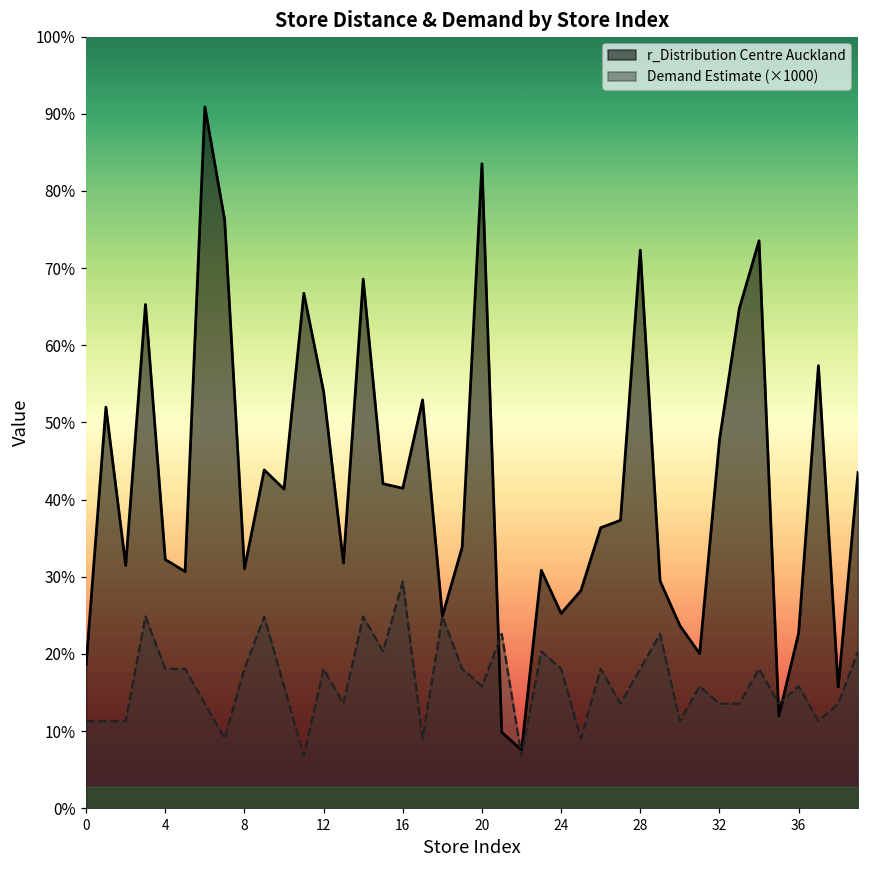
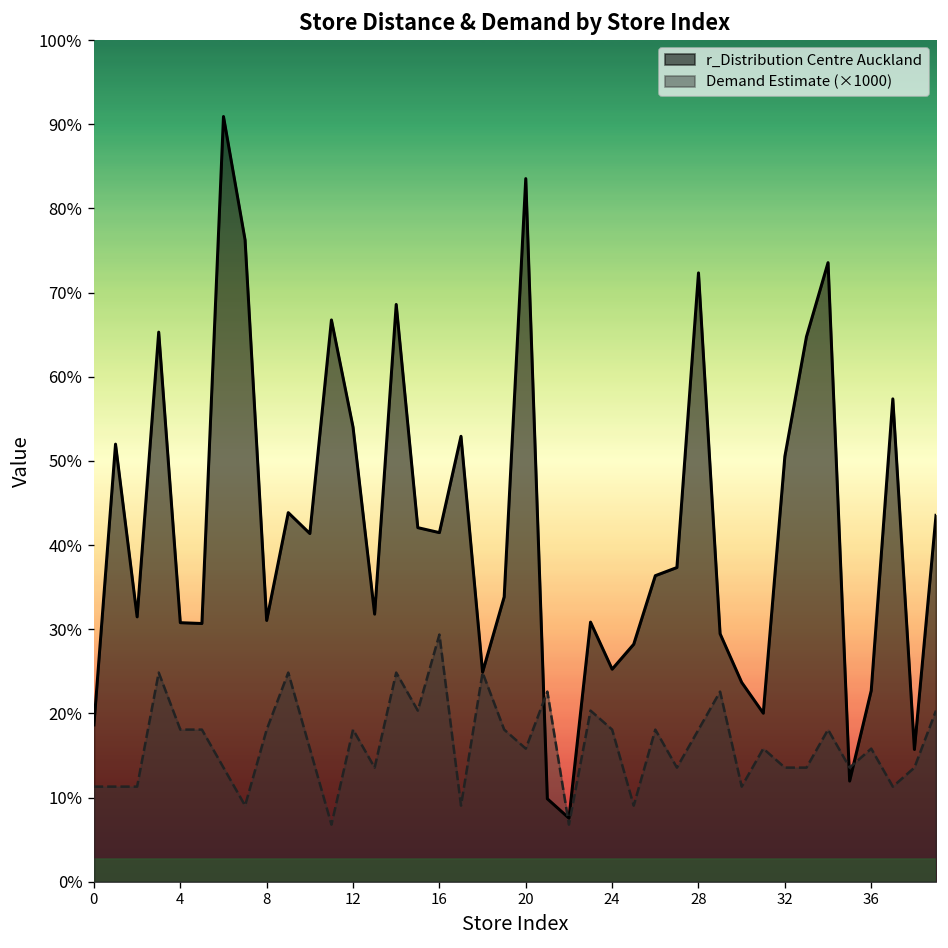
  {
    "r_Distribution Centre Auckland": {
      "0": "19%",
-     "4": "32%",
+     "4": "31%",
      "8": "31%",
      "12": "54%",
      "16": "41%",
      "20": "84%",
      "24": "25%",
      "28": "72%",
-     "32": "48%",
+     "32": "51%",
      "36": "23%"
    },
    "Demand Estimate (×1000)": {
      "0": "11%",
      "4": "18%",
      "8": "18%",
      "12": "18%",
      "16": "29%",
      "20": "16%",
      "24": "18%",
      "28": "18%",
      "32": "14%",
      "36": "16%"
    }
  }
